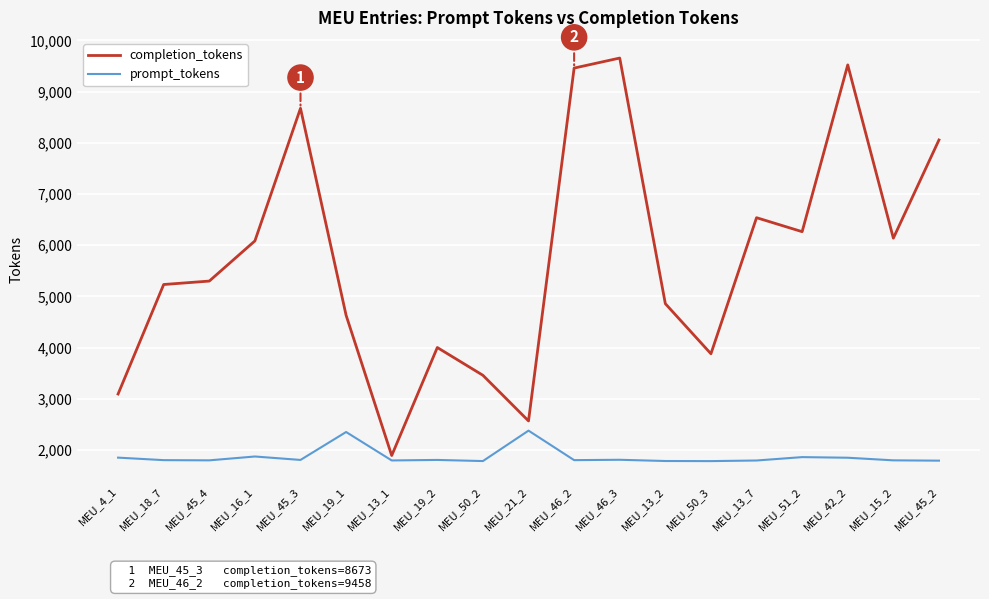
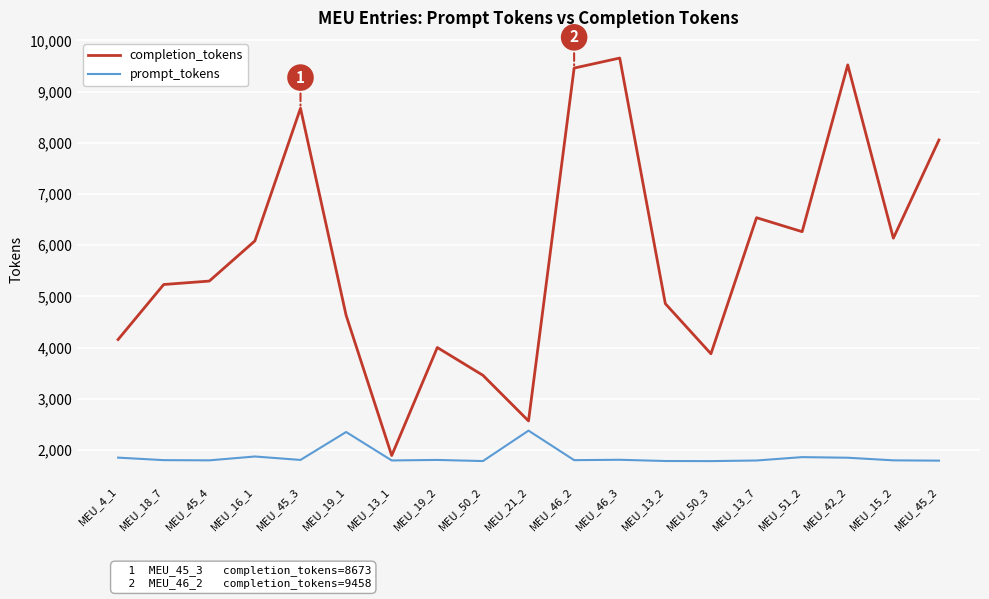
  {
    "completion_tokens": {
-     "MEU_4_1": "3,100",
+     "MEU_4_1": "4,200",
      "MEU_18_7": "5,200",
      "MEU_45_4": "5,300",
      "MEU_16_1": "6,100",
      "MEU_19_1": "4,600",
      "MEU_13_1": "1,900",
      "MEU_19_2": "4,000",
      "MEU_50_2": "3,500",
      "MEU_21_2": "2,600",
      "MEU_46_3": "9,700",
      "MEU_13_2": "4,900",
      "MEU_50_3": "3,900",
      "MEU_13_7": "6,500",
      "MEU_51_2": "6,300",
      "MEU_42_2": "9,500",
      "MEU_15_2": "6,100",
      "MEU_45_2": "8,100"
    },
    "prompt_tokens": {
      "MEU_4_1": "1,900",
      "MEU_18_7": "1,800",
      "MEU_45_4": "1,800",
      "MEU_16_1": "1,900",
      "MEU_45_3": "1,800",
      "MEU_19_1": "2,400",
      "MEU_13_1": "1,800",
      "MEU_19_2": "1,800",
      "MEU_50_2": "1,800",
      "MEU_21_2": "2,400",
      "MEU_46_2": "1,800",
      "MEU_46_3": "1,800",
      "MEU_13_2": "1,800",
      "MEU_50_3": "1,800",
      "MEU_13_7": "1,800",
      "MEU_51_2": "1,900",
      "MEU_42_2": "1,900",
      "MEU_15_2": "1,800",
      "MEU_45_2": "1,800"
    }
  }
